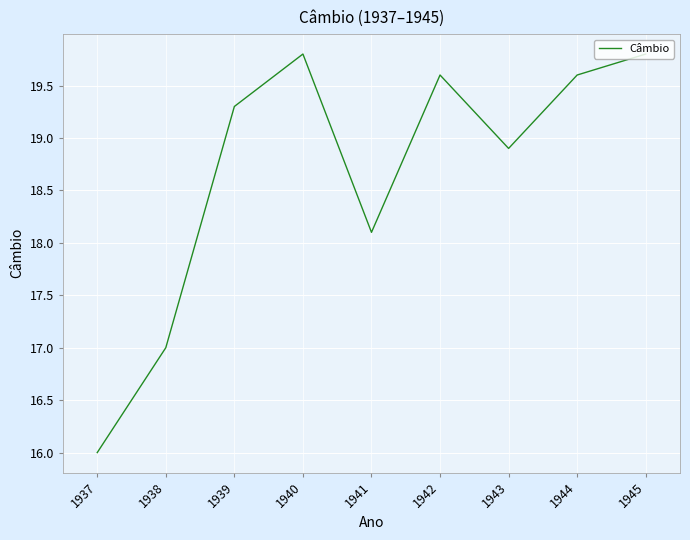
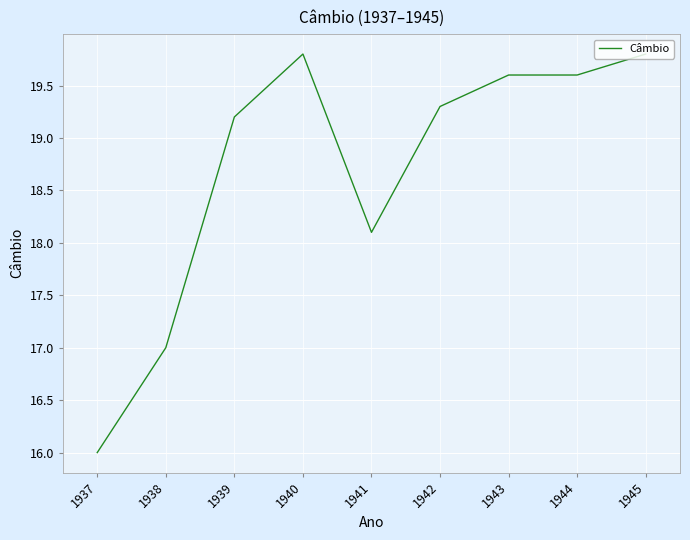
  {
    "1937": 16.0,
    "1938": 17.0,
-   "1939": 19.3,
+   "1939": 19.2,
    "1940": 19.8,
    "1941": 18.1,
-   "1942": 19.6,
-   "1943": 18.9,
+   "1942": 19.3,
+   "1943": 19.6,
    "1944": 19.6
  }
